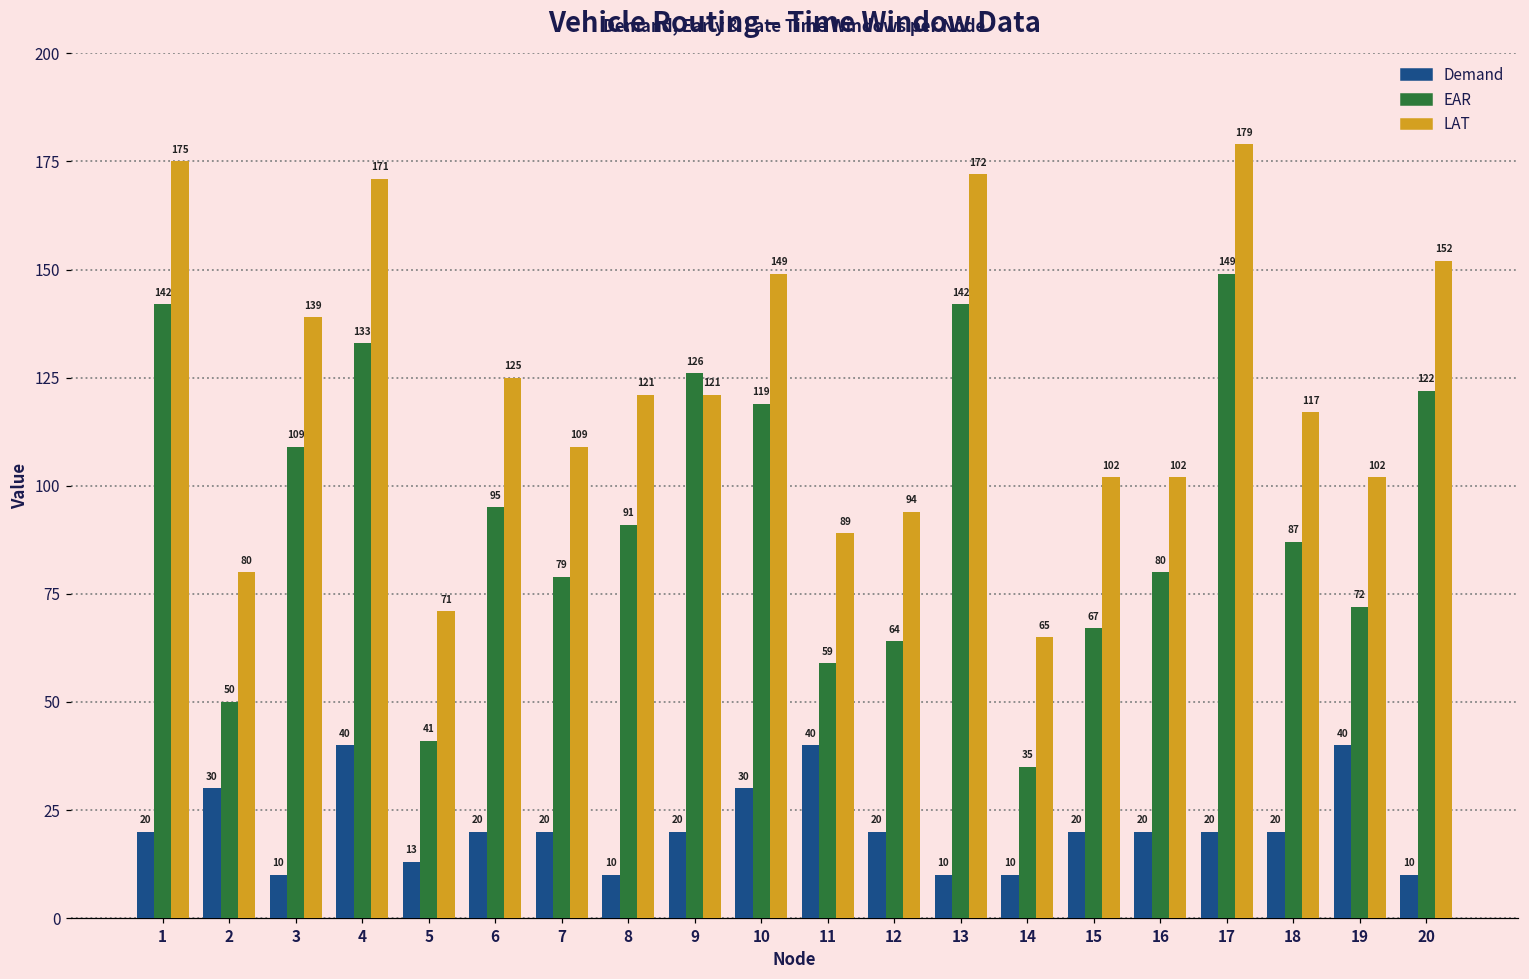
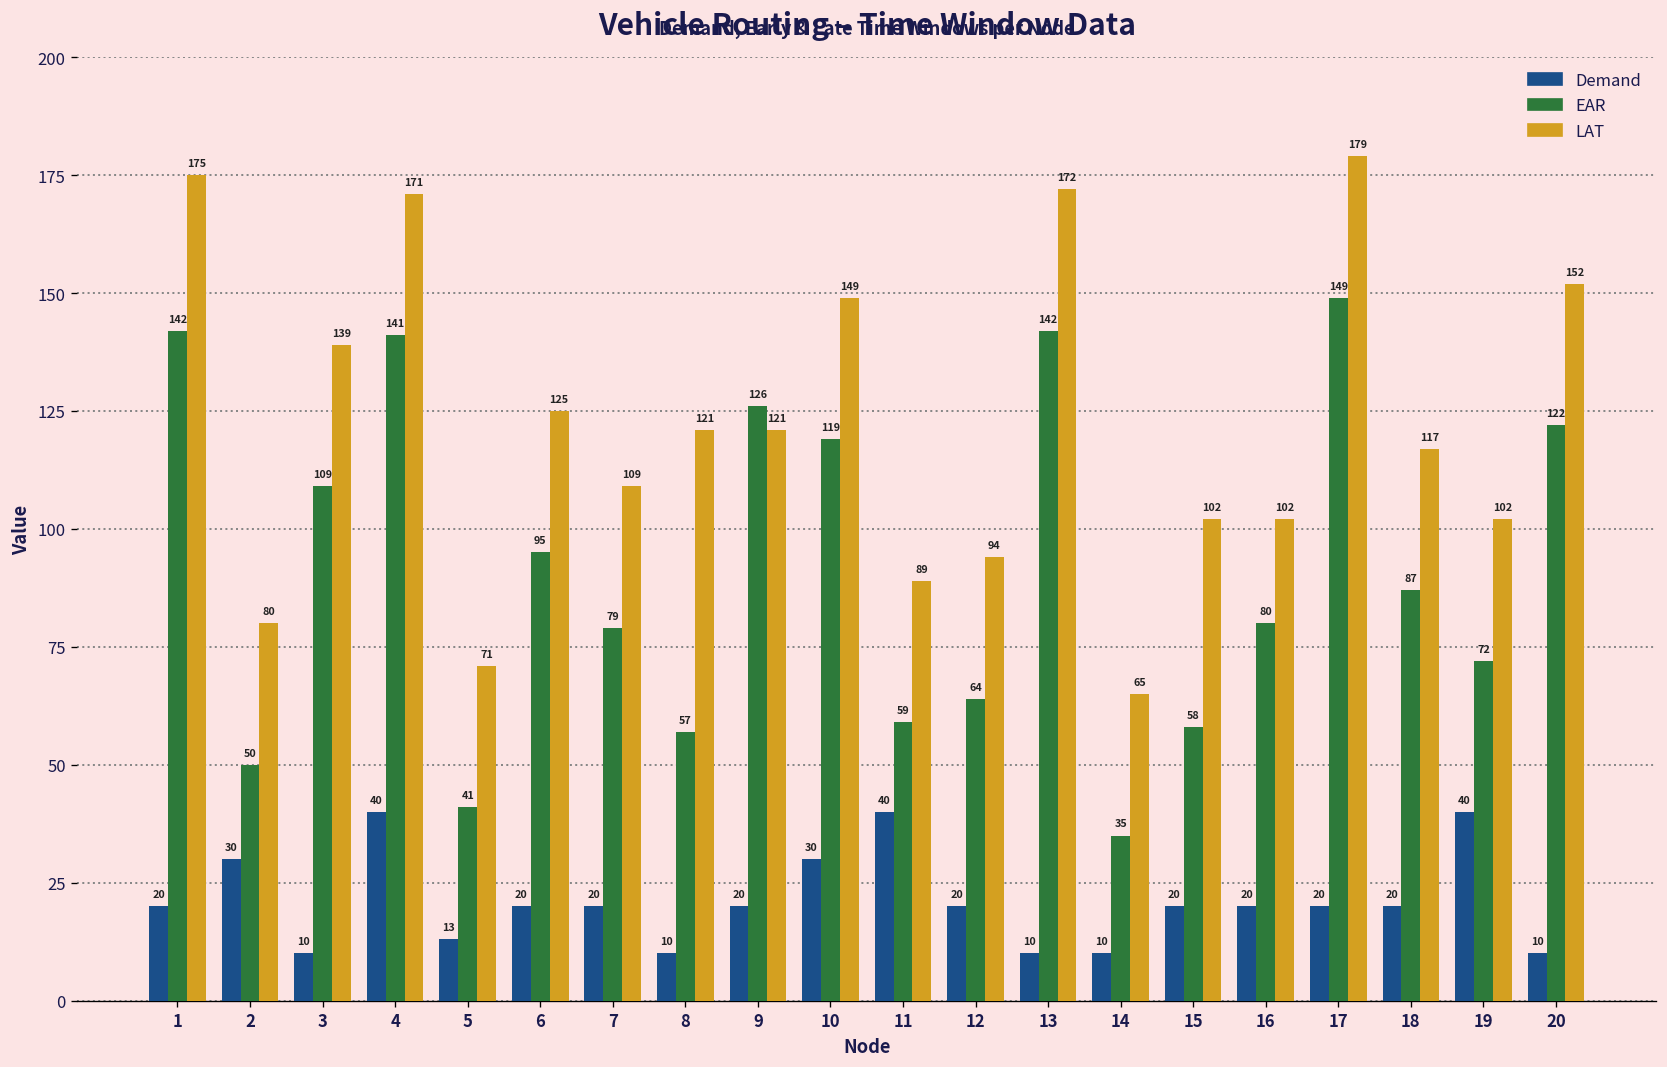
  {
    "Demand": {
      "1": 20,
      "2": 30,
      "3": 10,
      "4": 40,
      "5": 13,
      "6": 20,
      "7": 20,
      "8": 10,
      "9": 20,
      "10": 30,
      "11": 40,
      "12": 20,
      "13": 10,
      "14": 10,
      "15": 20,
      "16": 20,
      "17": 20,
      "18": 20,
      "19": 40,
      "20": 10
    },
    "EAR": {
      "1": 142,
      "2": 50,
      "3": 109,
-     "4": 133,
+     "4": 141,
      "5": 41,
      "6": 95,
      "7": 79,
-     "8": 91,
+     "8": 57,
      "9": 126,
      "10": 119,
      "11": 59,
      "12": 64,
      "13": 142,
      "14": 35,
-     "15": 67,
+     "15": 58,
      "16": 80,
      "17": 149,
      "18": 87,
      "19": 72,
      "20": 122
    },
    "LAT": {
      "1": 175,
      "2": 80,
      "3": 139,
      "4": 171,
      "5": 71,
      "6": 125,
      "7": 109,
      "8": 121,
      "9": 121,
      "10": 149,
      "11": 89,
      "12": 94,
      "13": 172,
      "14": 65,
      "15": 102,
      "16": 102,
      "17": 179,
      "18": 117,
      "19": 102,
      "20": 152
    }
  }
